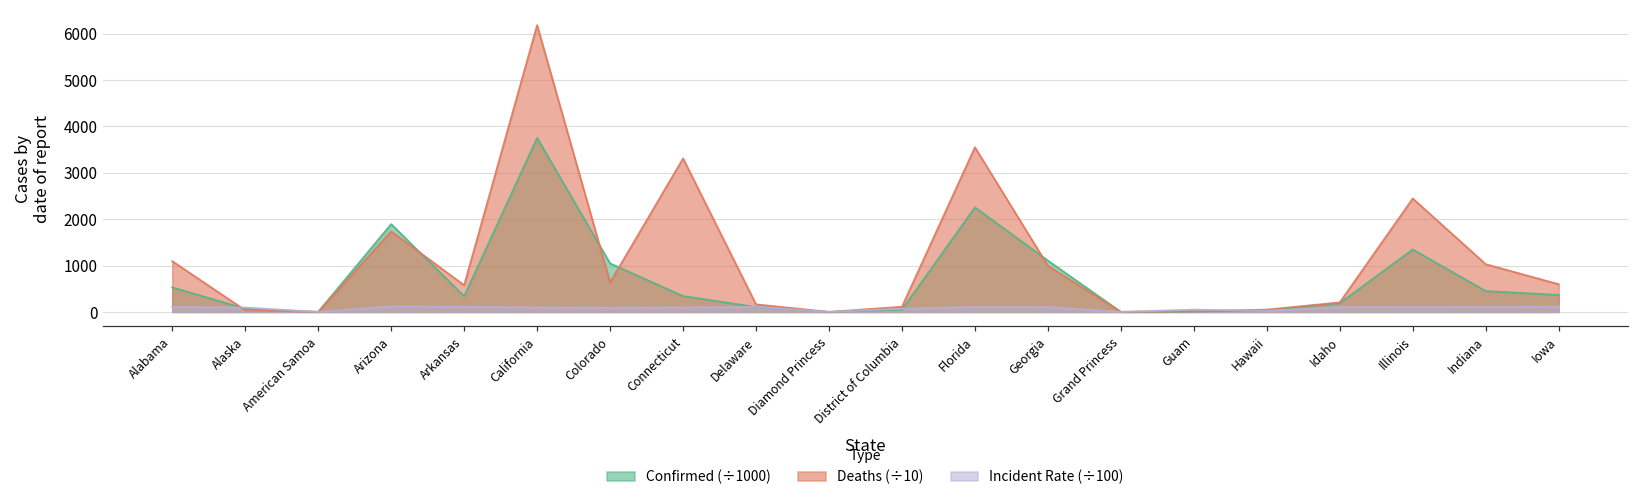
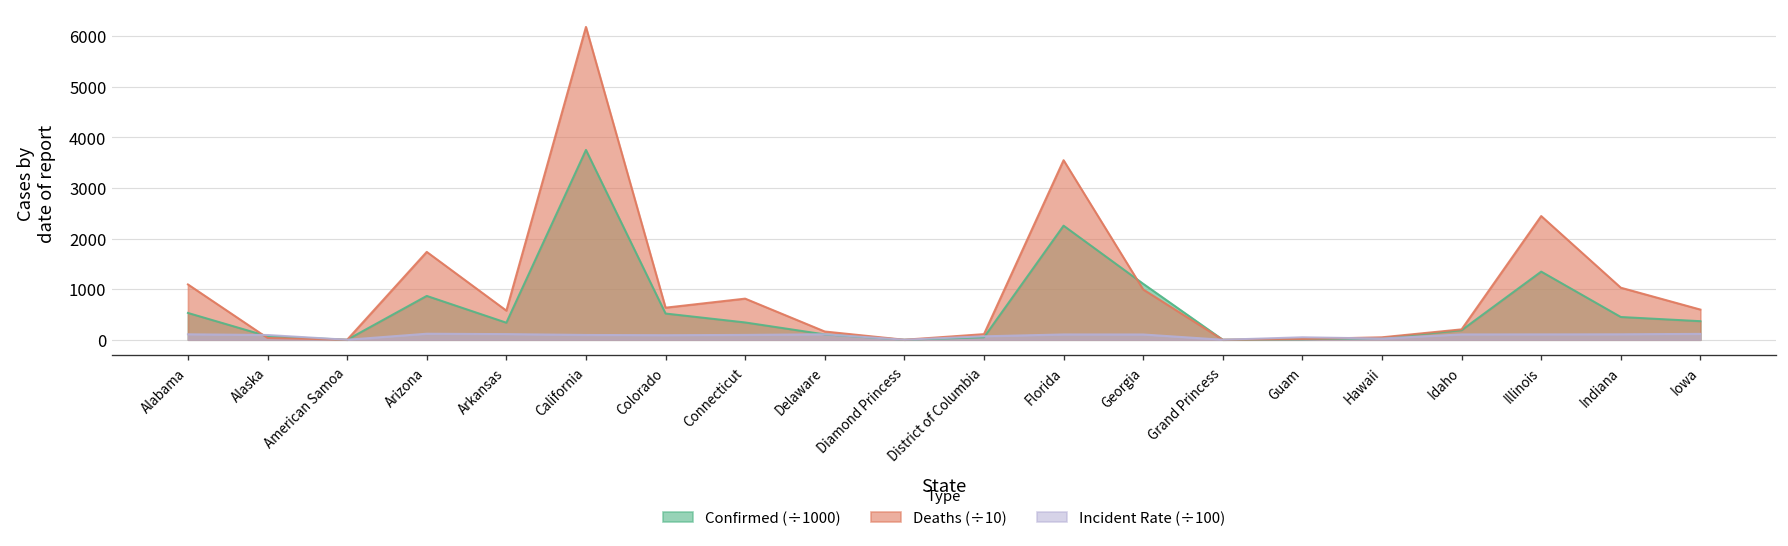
  {
    "Confirmed (÷1000)": {
      "Alabama": 500,
-     "Arizona": 1900,
+     "Arizona": 900,
      "Arkansas": 300,
      "California": 3800,
-     "Colorado": 1000,
+     "Colorado": 500,
      "Connecticut": 300,
      "Florida": 2300,
      "Georgia": 1100,
      "Illinois": 1300,
      "Indiana": 400,
      "Iowa": 400
    },
    "Deaths (÷10)": {
      "Alabama": 1100,
      "Arizona": 1700,
      "Arkansas": 600,
      "California": 6200,
      "Colorado": 600,
-     "Connecticut": 3300,
+     "Connecticut": 800,
      "Florida": 3500,
      "Georgia": 1000,
      "Illinois": 2400,
      "Indiana": 1000,
      "Iowa": 600
    },
    "Incident Rate (÷100)": {
      "Alabama": 100,
      "Arizona": 100,
      "Arkansas": 100,
      "California": 100,
      "Colorado": 100,
      "Connecticut": 100,
      "Florida": 100,
      "Georgia": 100,
      "Idaho": 100,
      "Illinois": 100,
      "Indiana": 100,
      "Iowa": 100
    }
  }
